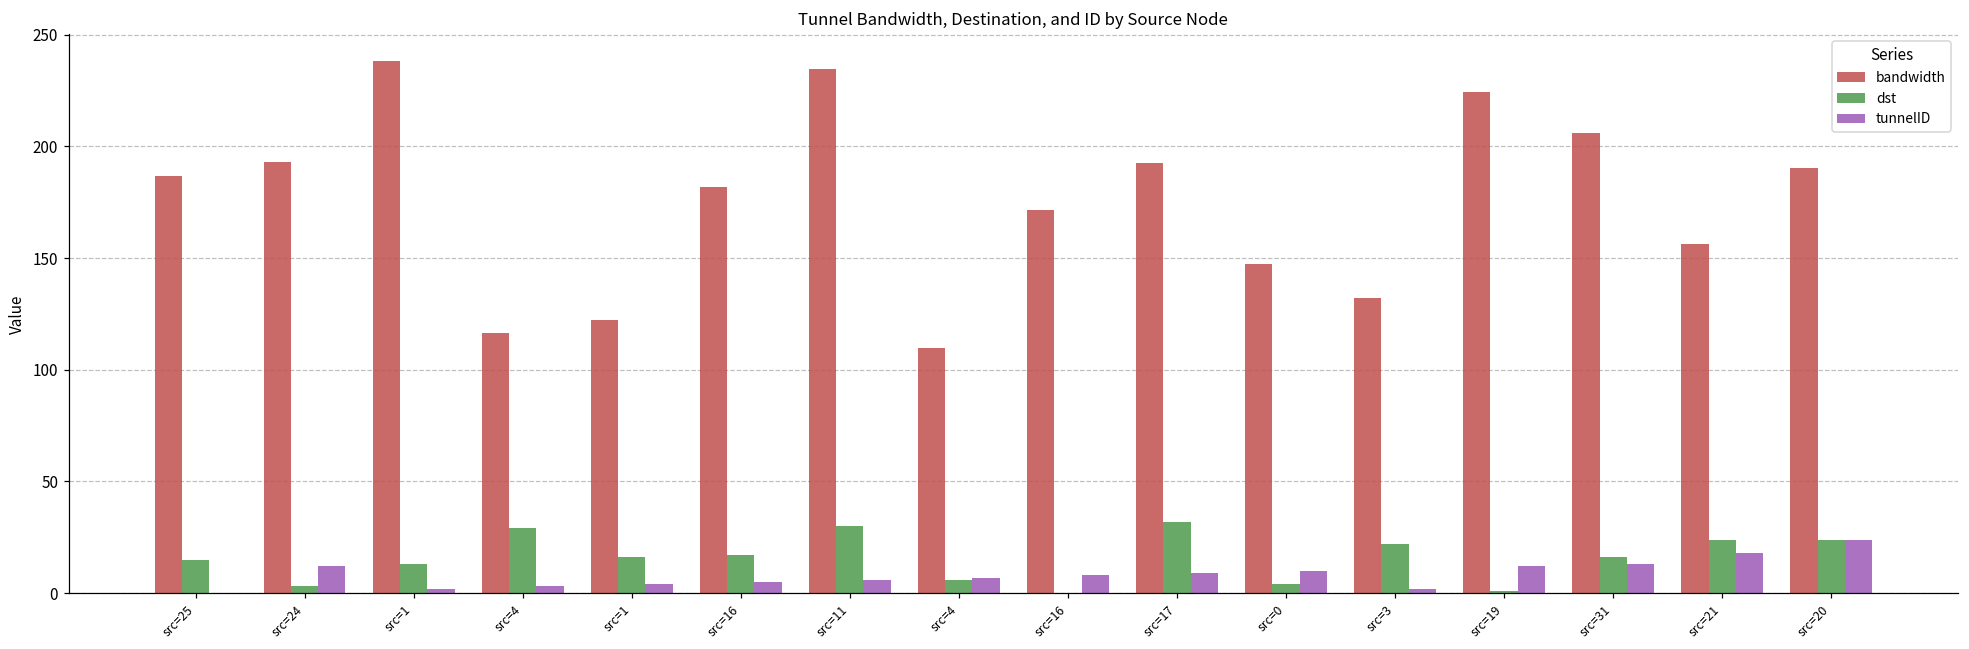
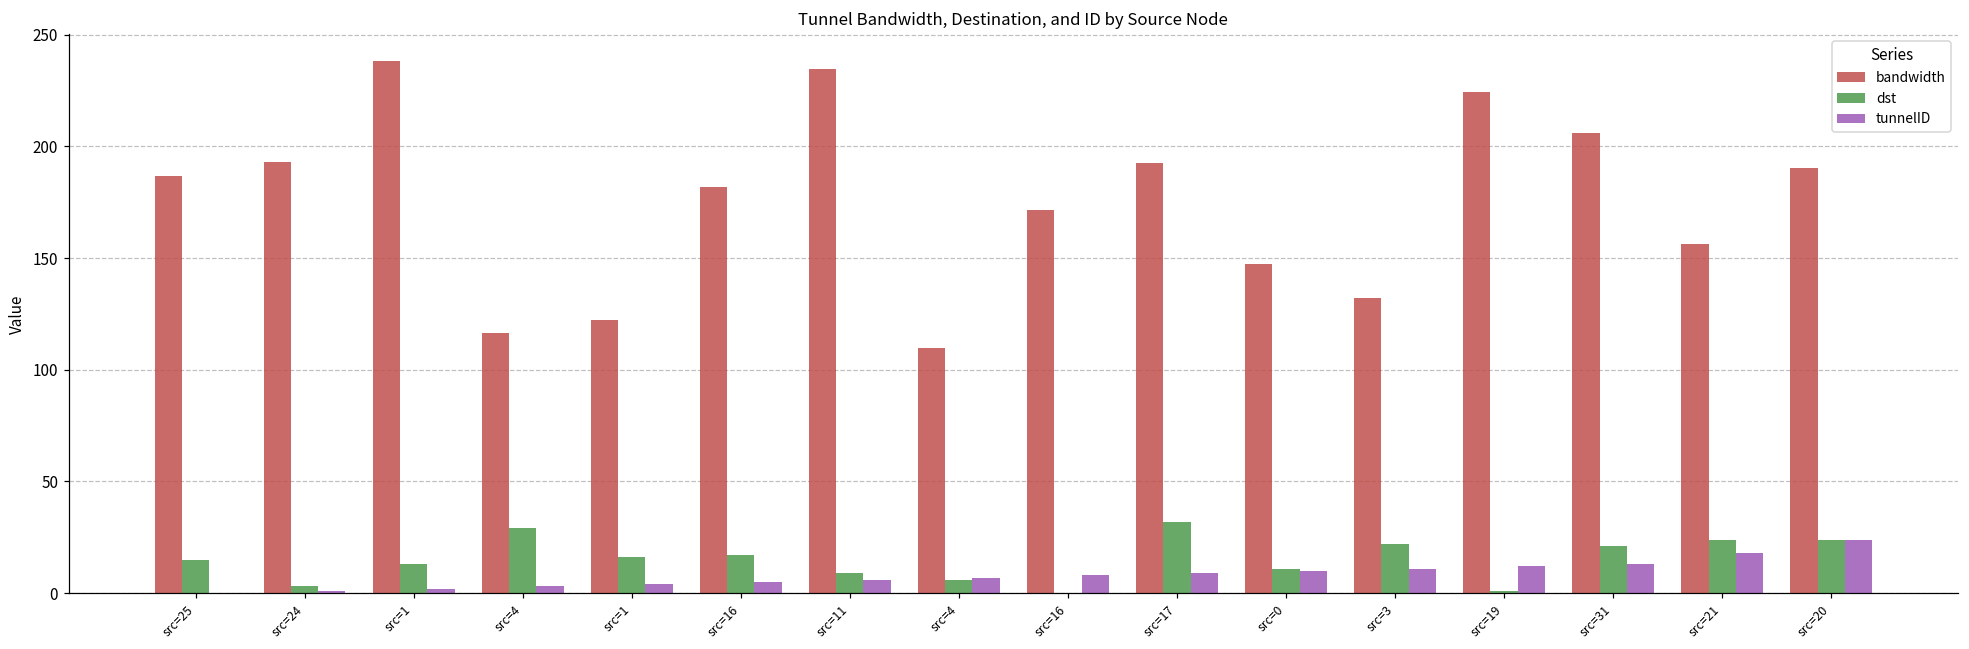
  {
    "bandwidth": {
      "src=25": 187,
      "src=24": 193,
      "src=11": 234,
      "src=17": 193,
      "src=0": 147,
      "src=3": 132,
      "src=19": 224,
      "src=31": 206,
      "src=21": 156,
      "src=20": 190
    },
    "dst": {
      "src=25": 15,
      "src=24": 3,
-     "src=11": 30,
+     "src=11": 9,
      "src=17": 32,
-     "src=0": 4,
+     "src=0": 11,
      "src=3": 22,
-     "src=31": 16,
+     "src=31": 21,
      "src=21": 24,
      "src=20": 24
    },
    "tunnelID": {
      "src=25": 0,
-     "src=24": 12,
+     "src=24": 1,
      "src=11": 6,
      "src=17": 9,
      "src=0": 10,
-     "src=3": 2,
+     "src=3": 11,
      "src=19": 12,
      "src=31": 13,
      "src=21": 18,
      "src=20": 24
    }
  }
